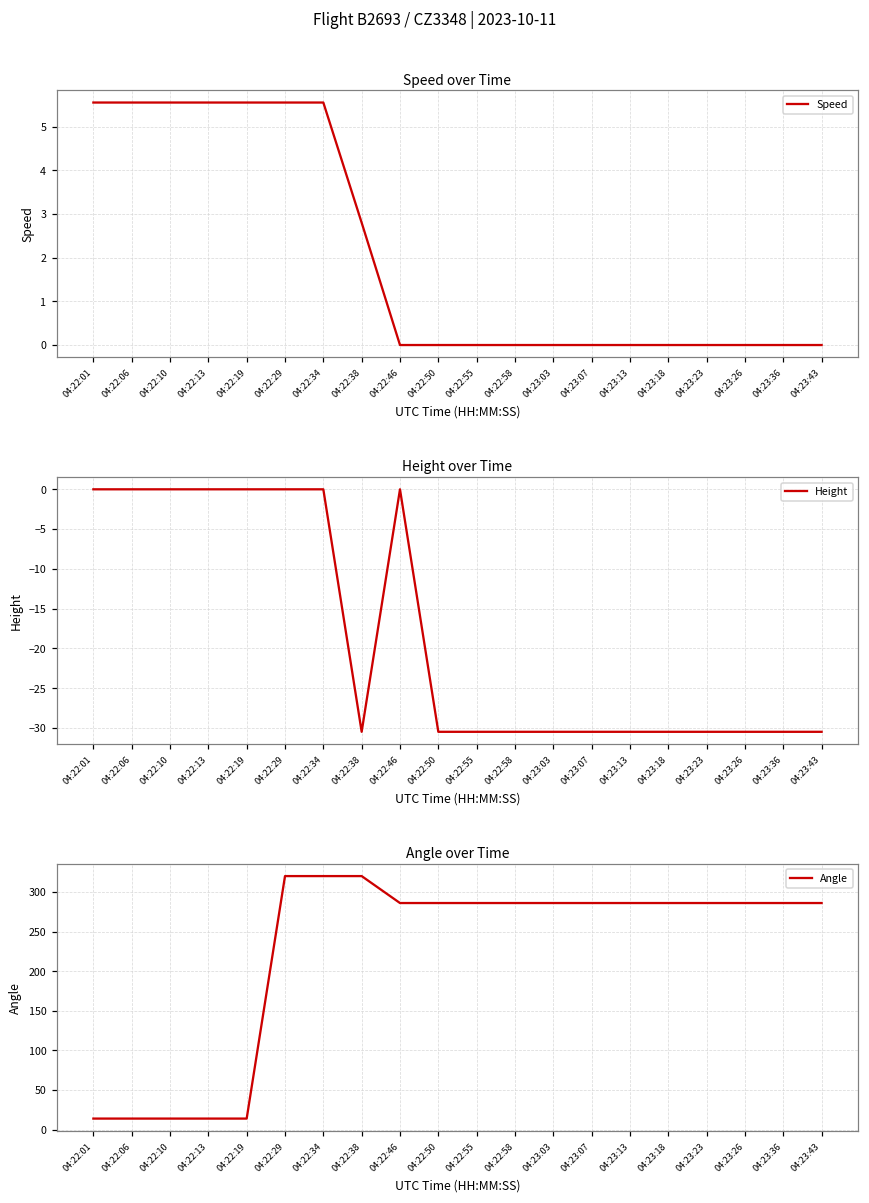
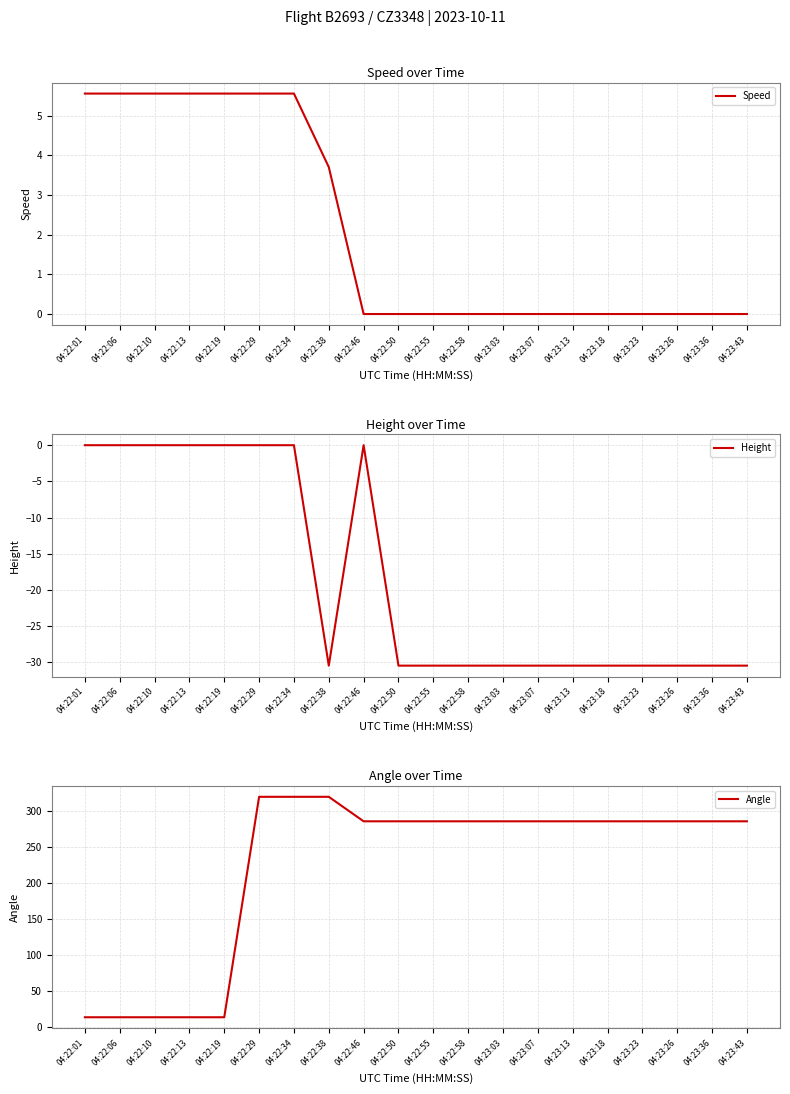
  {
    "Speed over Time": {
      "04:22:01": 5.6,
      "04:22:06": 5.6,
      "04:22:10": 5.6,
      "04:22:13": 5.6,
      "04:22:19": 5.6,
      "04:22:29": 5.6,
      "04:22:34": 5.6,
-     "04:22:38": 2.8,
+     "04:22:38": 3.7,
      "04:22:46": 0.0,
      "04:22:50": 0.0,
      "04:22:55": 0.0,
      "04:22:58": 0.0,
      "04:23:03": 0.0,
      "04:23:07": 0.0,
      "04:23:13": 0.0,
      "04:23:18": 0.0,
      "04:23:23": 0.0,
      "04:23:26": 0.0,
      "04:23:36": 0.0,
      "04:23:43": 0.0
    },
    "Height over Time": {
      "04:22:01": 0,
      "04:22:06": 0,
      "04:22:10": 0,
      "04:22:13": 0,
      "04:22:19": 0,
      "04:22:29": 0,
      "04:22:34": 0,
      "04:22:38": -30,
      "04:22:46": 0,
      "04:22:50": -30,
      "04:22:55": -30,
      "04:22:58": -30,
      "04:23:03": -30,
      "04:23:07": -30,
      "04:23:13": -30,
      "04:23:18": -30,
      "04:23:23": -30,
      "04:23:26": -30,
      "04:23:36": -30,
      "04:23:43": -30
    },
    "Angle over Time": {
      "04:22:01": 10,
      "04:22:06": 10,
      "04:22:10": 10,
      "04:22:13": 10,
      "04:22:19": 10,
      "04:22:29": 320,
      "04:22:34": 320,
      "04:22:38": 320,
      "04:22:46": 290,
      "04:22:50": 290,
      "04:22:55": 290,
      "04:22:58": 290,
      "04:23:03": 290,
      "04:23:07": 290,
      "04:23:13": 290,
      "04:23:18": 290,
      "04:23:23": 290,
      "04:23:26": 290,
      "04:23:36": 290,
      "04:23:43": 290
    }
  }
